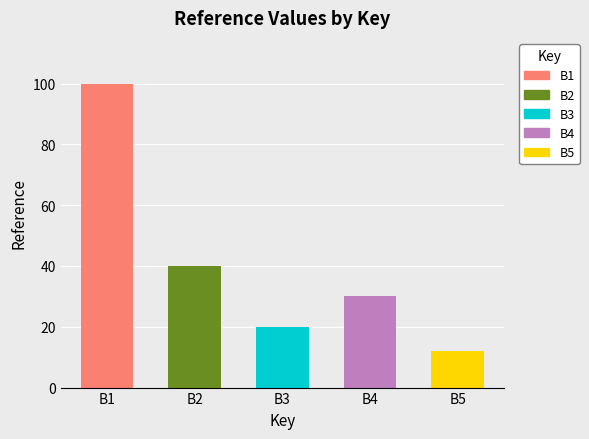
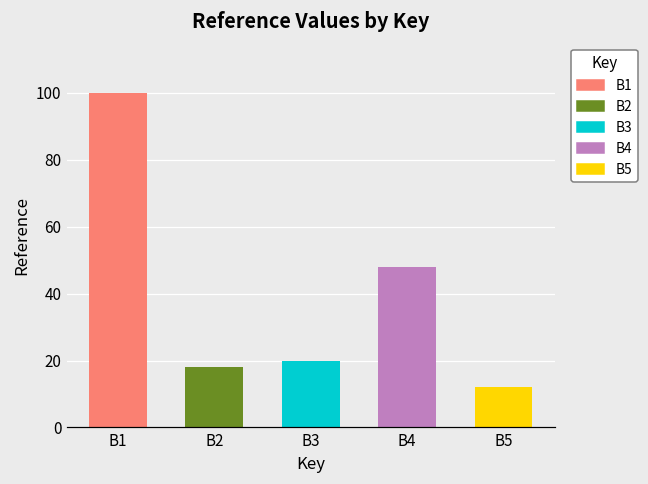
  {
    "B1": 100,
-   "B2": 40,
+   "B2": 18,
    "B3": 20,
-   "B4": 30,
+   "B4": 48,
    "B5": 12
  }
